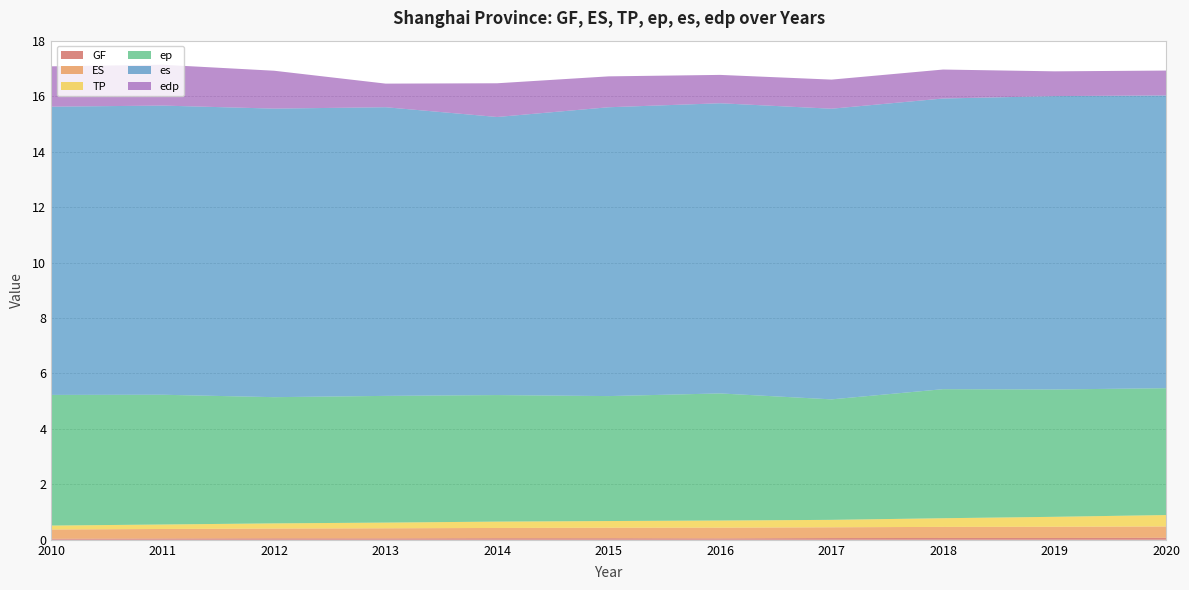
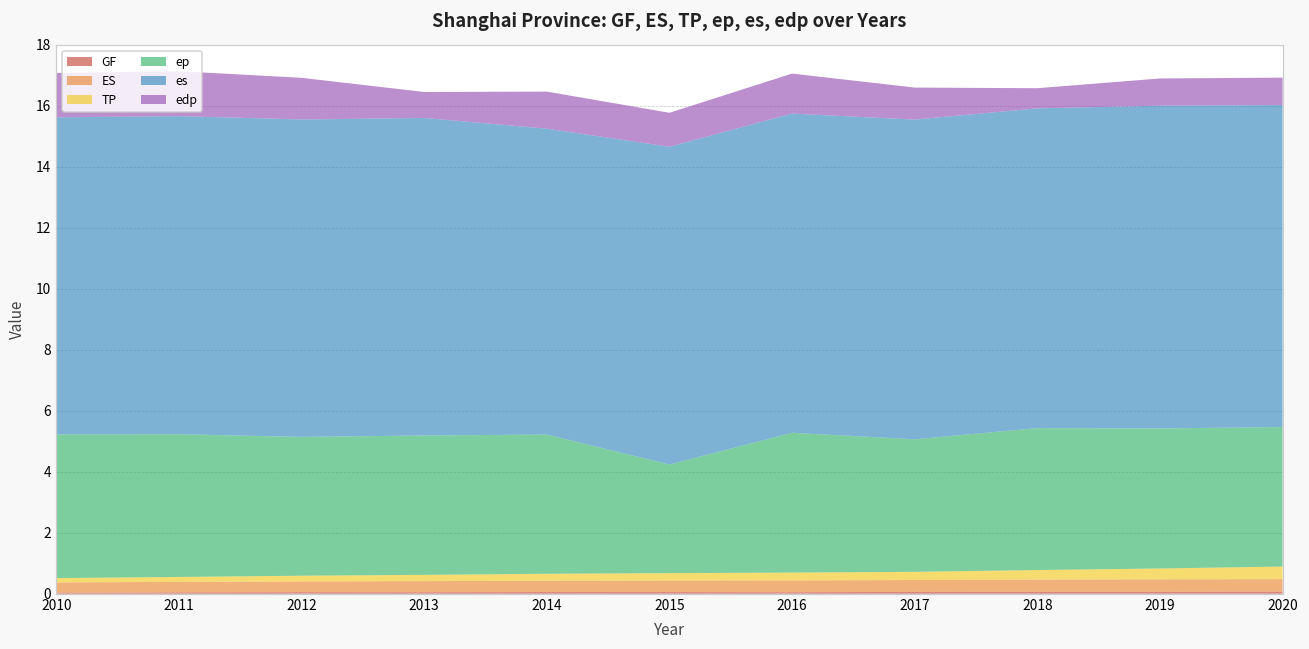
  {
    "ES": {
      "2010": 0.3,
      "2011": 0.3,
      "2012": 0.4,
      "2013": 0.4,
      "2014": 0.4,
      "2015": 0.4,
      "2016": 0.4,
      "2017": 0.4,
      "2018": 0.4,
      "2019": 0.4,
      "2020": 0.4
    },
    "TP": {
      "2010": 0.1,
      "2011": 0.2,
      "2012": 0.2,
      "2013": 0.2,
      "2014": 0.2,
      "2015": 0.2,
      "2016": 0.3,
      "2017": 0.3,
      "2018": 0.3,
      "2019": 0.4,
      "2020": 0.4
    },
    "ep": {
      "2010": 4.7,
      "2011": 4.7,
      "2012": 4.6,
      "2013": 4.6,
      "2014": 4.6,
-     "2015": 4.5,
+     "2015": 3.6,
      "2016": 4.6,
      "2017": 4.3,
      "2018": 4.7,
      "2019": 4.6,
      "2020": 4.6
    },
    "es": {
      "2010": 10.4,
      "2011": 10.4,
      "2012": 10.4,
      "2013": 10.4,
      "2014": 10.0,
      "2015": 10.4,
      "2016": 10.5,
      "2017": 10.5,
      "2018": 10.5,
      "2019": 10.6,
      "2020": 10.6
    },
    "edp": {
      "2010": 1.5,
      "2012": 1.4,
      "2013": 0.9,
      "2014": 1.2,
      "2015": 1.1,
-     "2016": 1.0,
+     "2016": 1.3,
      "2017": 1.0,
-     "2018": 1.0,
+     "2018": 0.7,
      "2019": 0.9,
      "2020": 0.9
    }
  }
